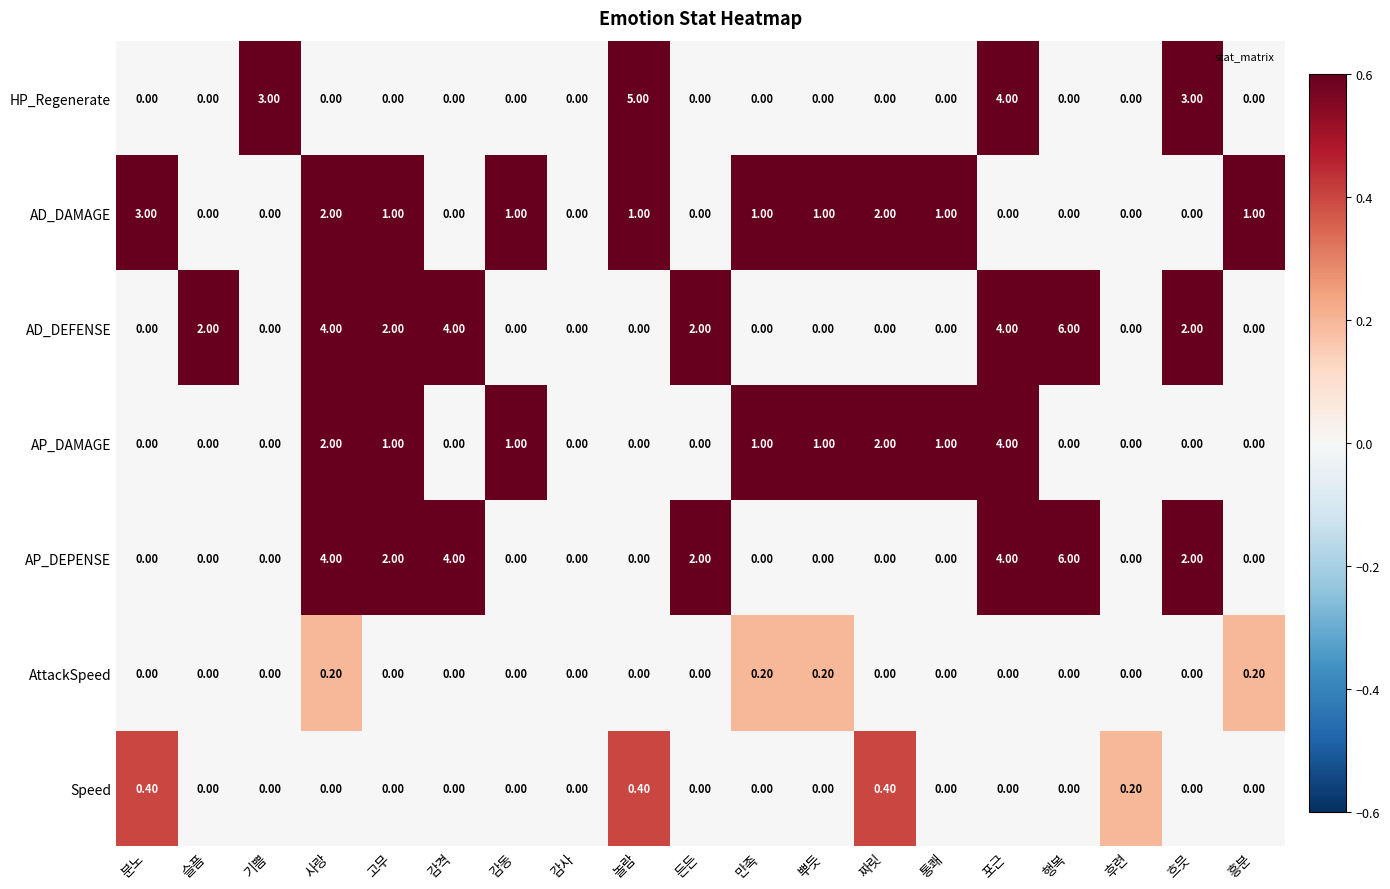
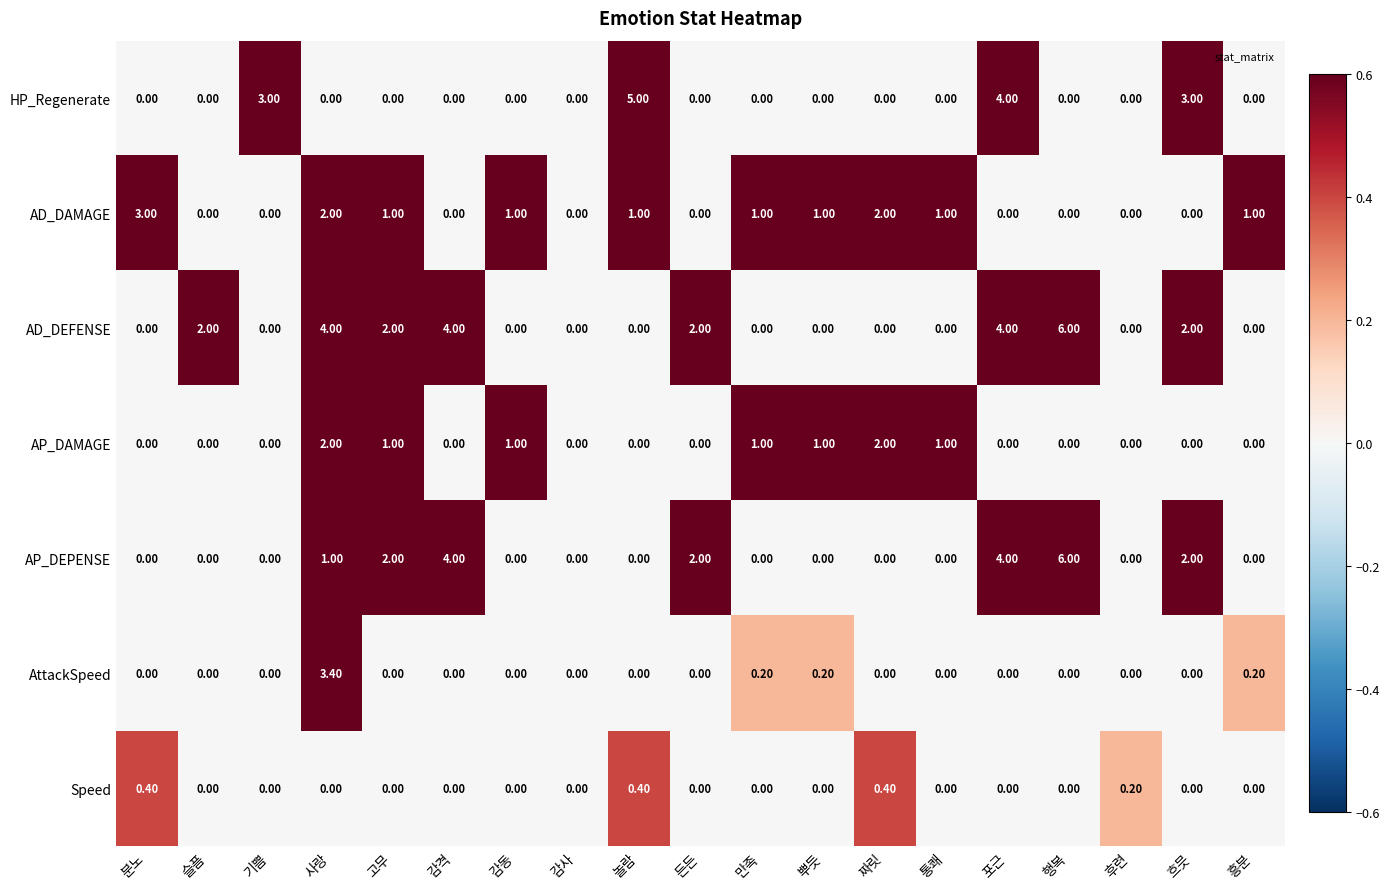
  {
    "HP_Regenerate": {
      "분노": 0.00,
      "슬픔": 0.00,
      "기쁨": 3.00,
      "사랑": 0.00,
      "고무": 0.00,
      "감격": 0.00,
      "감동": 0.00,
      "감사": 0.00,
      "놀람": 5.00,
      "든든": 0.00,
      "만족": 0.00,
      "뿌듯": 0.00,
      "짜릿": 0.00,
      "통쾌": 0.00,
      "포근": 4.00,
      "행복": 0.00,
      "후련": 0.00,
      "흐믓": 3.00,
      "흥분": 0.00
    },
    "AD_DAMAGE": {
      "분노": 3.00,
      "슬픔": 0.00,
      "기쁨": 0.00,
      "사랑": 2.00,
      "고무": 1.00,
      "감격": 0.00,
      "감동": 1.00,
      "감사": 0.00,
      "놀람": 1.00,
      "든든": 0.00,
      "만족": 1.00,
      "뿌듯": 1.00,
      "짜릿": 2.00,
      "통쾌": 1.00,
      "포근": 0.00,
      "행복": 0.00,
      "후련": 0.00,
      "흐믓": 0.00,
      "흥분": 1.00
    },
    "AD_DEFENSE": {
      "분노": 0.00,
      "슬픔": 2.00,
      "기쁨": 0.00,
      "사랑": 4.00,
      "고무": 2.00,
      "감격": 4.00,
      "감동": 0.00,
      "감사": 0.00,
      "놀람": 0.00,
      "든든": 2.00,
      "만족": 0.00,
      "뿌듯": 0.00,
      "짜릿": 0.00,
      "통쾌": 0.00,
      "포근": 4.00,
      "행복": 6.00,
      "후련": 0.00,
      "흐믓": 2.00,
      "흥분": 0.00
    },
    "AP_DAMAGE": {
      "분노": 0.00,
      "슬픔": 0.00,
      "기쁨": 0.00,
      "사랑": 2.00,
      "고무": 1.00,
      "감격": 0.00,
      "감동": 1.00,
      "감사": 0.00,
      "놀람": 0.00,
      "든든": 0.00,
      "만족": 1.00,
      "뿌듯": 1.00,
      "짜릿": 2.00,
      "통쾌": 1.00,
-     "포근": 4.00,
+     "포근": 0.00,
      "행복": 0.00,
      "후련": 0.00,
      "흐믓": 0.00,
      "흥분": 0.00
    },
    "AP_DEPENSE": {
      "분노": 0.00,
      "슬픔": 0.00,
      "기쁨": 0.00,
-     "사랑": 4.00,
+     "사랑": 1.00,
      "고무": 2.00,
      "감격": 4.00,
      "감동": 0.00,
      "감사": 0.00,
      "놀람": 0.00,
      "든든": 2.00,
      "만족": 0.00,
      "뿌듯": 0.00,
      "짜릿": 0.00,
      "통쾌": 0.00,
      "포근": 4.00,
      "행복": 6.00,
      "후련": 0.00,
      "흐믓": 2.00,
      "흥분": 0.00
    },
    "AttackSpeed": {
      "분노": 0.00,
      "슬픔": 0.00,
      "기쁨": 0.00,
-     "사랑": 0.20,
+     "사랑": 3.40,
      "고무": 0.00,
      "감격": 0.00,
      "감동": 0.00,
      "감사": 0.00,
      "놀람": 0.00,
      "든든": 0.00,
      "만족": 0.20,
      "뿌듯": 0.20,
      "짜릿": 0.00,
      "통쾌": 0.00,
      "포근": 0.00,
      "행복": 0.00,
      "후련": 0.00,
      "흐믓": 0.00,
      "흥분": 0.20
    },
    "Speed": {
      "분노": 0.40,
      "슬픔": 0.00,
      "기쁨": 0.00,
      "사랑": 0.00,
      "고무": 0.00,
      "감격": 0.00,
      "감동": 0.00,
      "감사": 0.00,
      "놀람": 0.40,
      "든든": 0.00,
      "만족": 0.00,
      "뿌듯": 0.00,
      "짜릿": 0.40,
      "통쾌": 0.00,
      "포근": 0.00,
      "행복": 0.00,
      "후련": 0.20,
      "흐믓": 0.00,
      "흥분": 0.00
    }
  }
